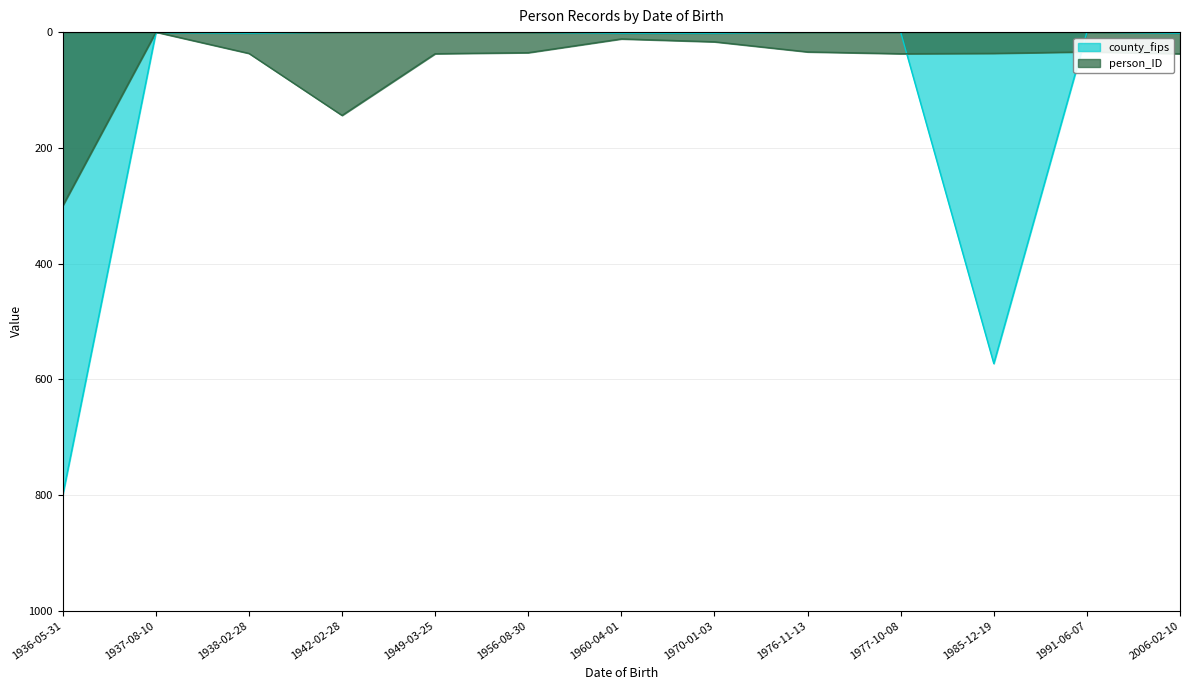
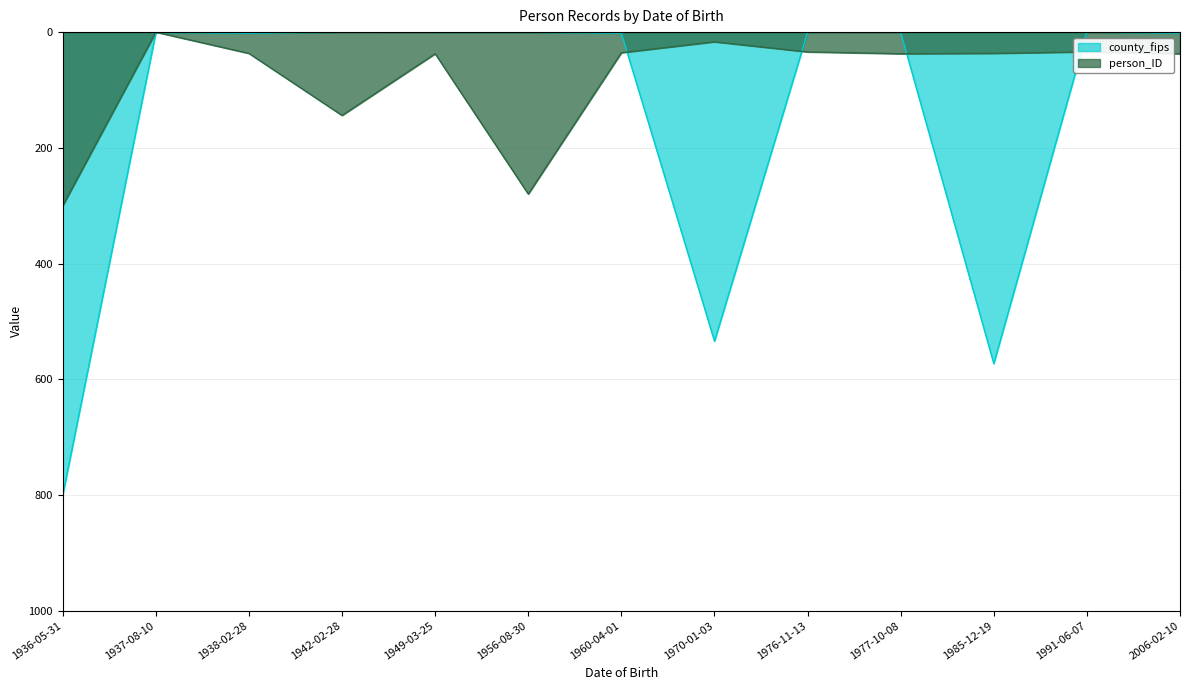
  {
    "county_fips": {
      "1936-05-31": 800,
      "1938-02-28": 0,
      "1942-02-28": 0,
      "1949-03-25": 0,
      "1956-08-30": 0,
      "1960-04-01": 0,
-     "1970-01-03": 0,
+     "1970-01-03": 530,
      "1976-11-13": 0,
      "1977-10-08": 0,
      "1985-12-19": 570,
      "1991-06-07": 0,
      "2006-02-10": 0
    },
    "person_ID": {
      "1936-05-31": 300,
      "1938-02-28": 40,
      "1942-02-28": 140,
      "1949-03-25": 40,
-     "1956-08-30": 40,
-     "1960-04-01": 10,
+     "1956-08-30": 280,
+     "1960-04-01": 40,
      "1970-01-03": 20,
      "1976-11-13": 30,
      "1977-10-08": 40,
      "1985-12-19": 40,
      "2006-02-10": 40
    }
  }
